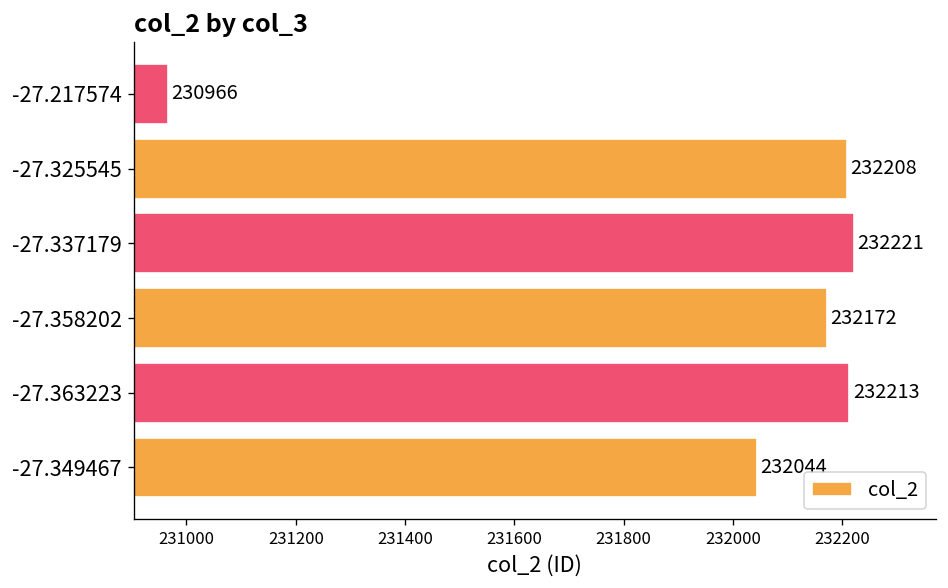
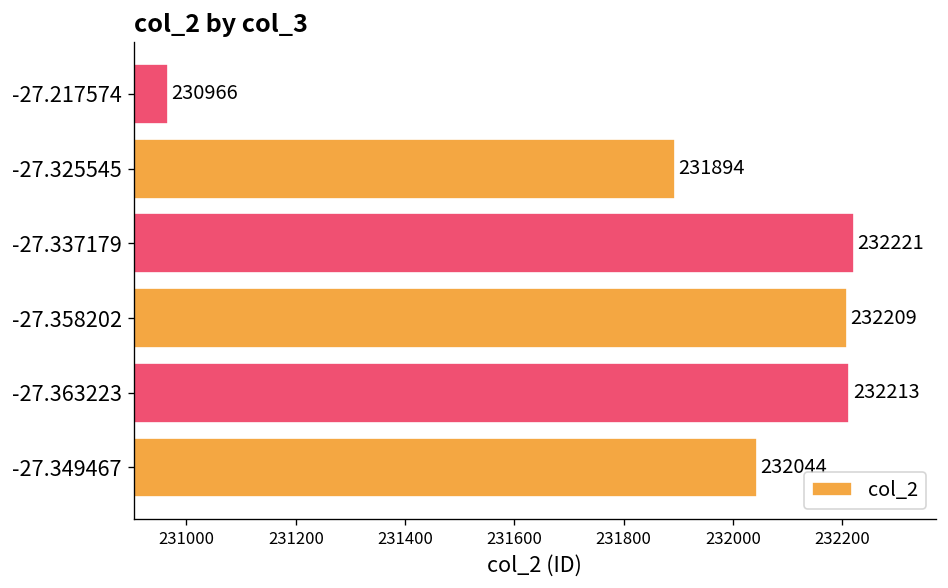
  {
    "-27.217574": 230966,
-   "-27.325545": 232208,
+   "-27.325545": 231894,
    "-27.337179": 232221,
-   "-27.358202": 232172,
+   "-27.358202": 232209,
    "-27.363223": 232213
  }
